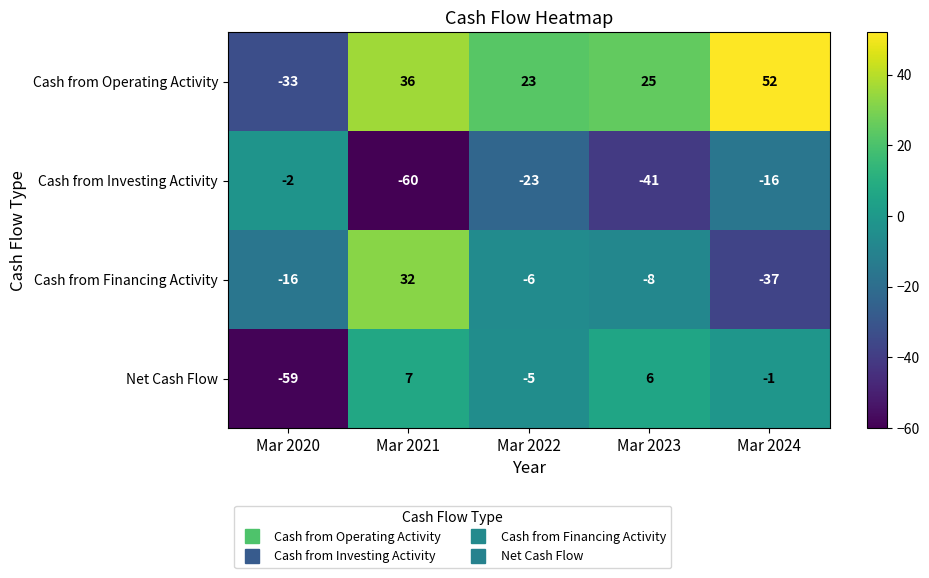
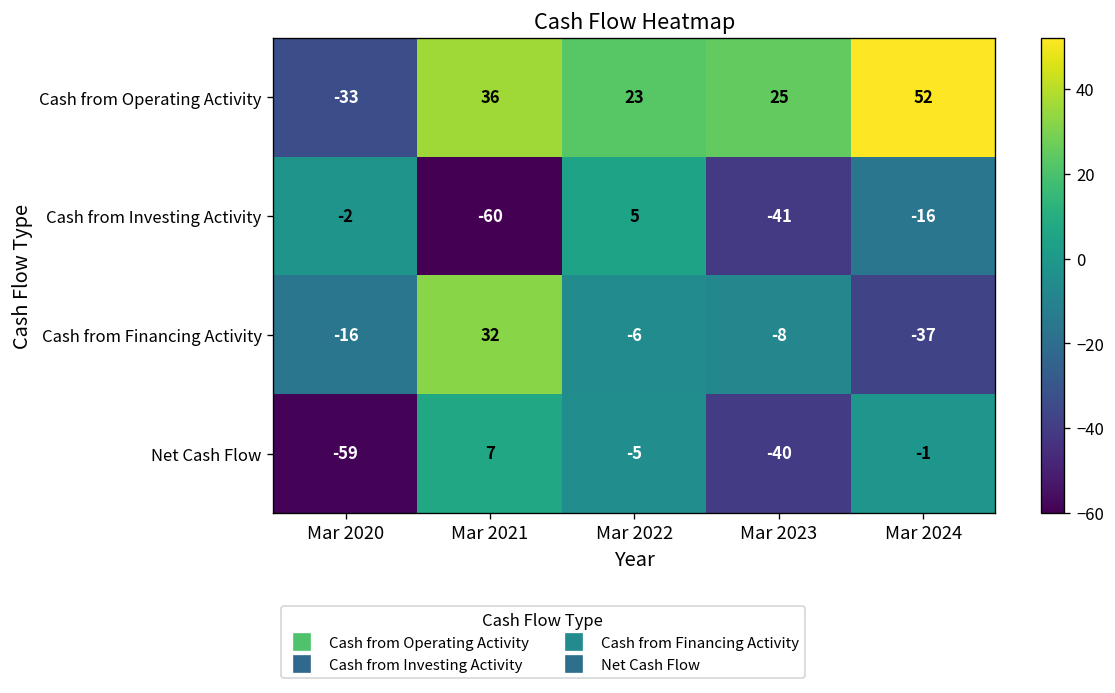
  {
    "Cash from Operating Activity": {
      "Mar 2020": -33,
      "Mar 2021": 36,
      "Mar 2022": 23,
      "Mar 2023": 25,
      "Mar 2024": 52
    },
    "Cash from Investing Activity": {
      "Mar 2020": -2,
      "Mar 2021": -60,
-     "Mar 2022": -23,
+     "Mar 2022": 5,
      "Mar 2023": -41,
      "Mar 2024": -16
    },
    "Cash from Financing Activity": {
      "Mar 2020": -16,
      "Mar 2021": 32,
      "Mar 2022": -6,
      "Mar 2023": -8,
      "Mar 2024": -37
    },
    "Net Cash Flow": {
      "Mar 2020": -59,
      "Mar 2021": 7,
      "Mar 2022": -5,
-     "Mar 2023": 6,
+     "Mar 2023": -40,
      "Mar 2024": -1
    }
  }
